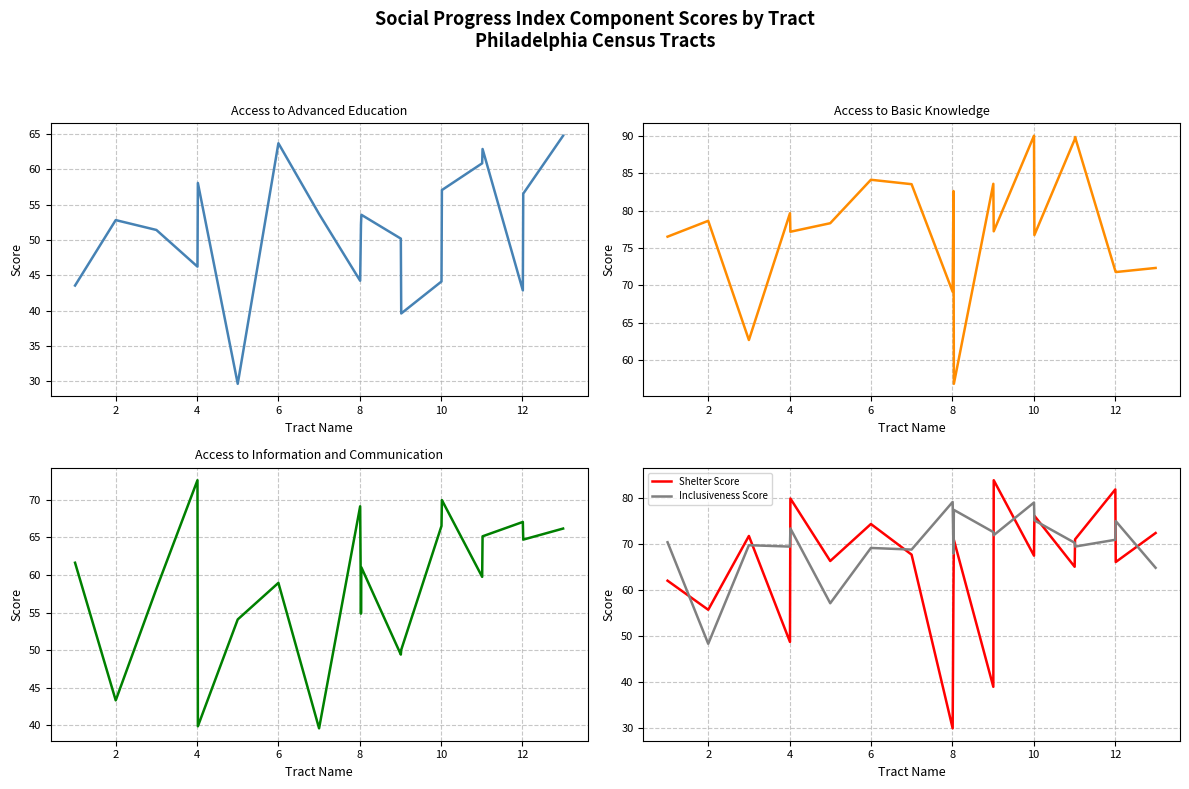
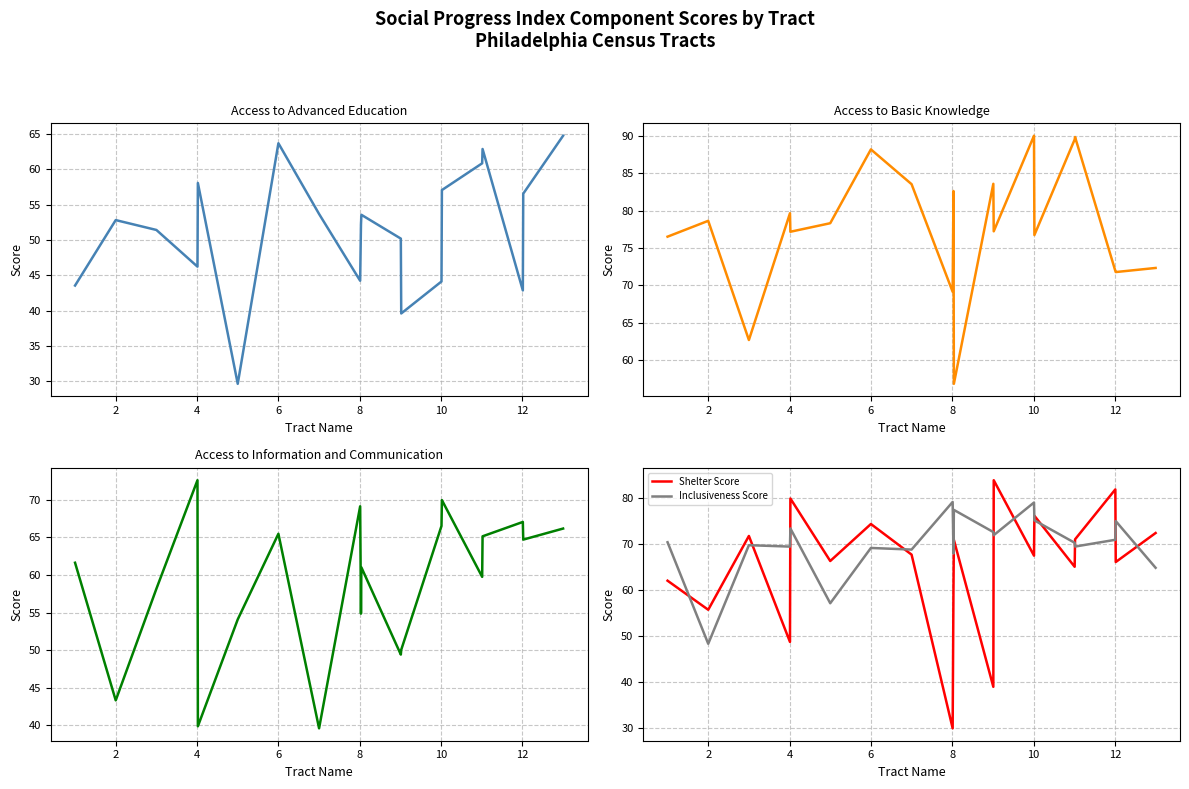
  {
    "Access to Advanced Education": {
      "2": 53,
      "6": 64
    },
    "Access to Basic Knowledge": {
      "2": 79,
-     "6": 84
+     "6": 88
    },
    "Access to Information and Communication": {
      "2": 43,
-     "6": 59
+     "6": 65
    }
  }
